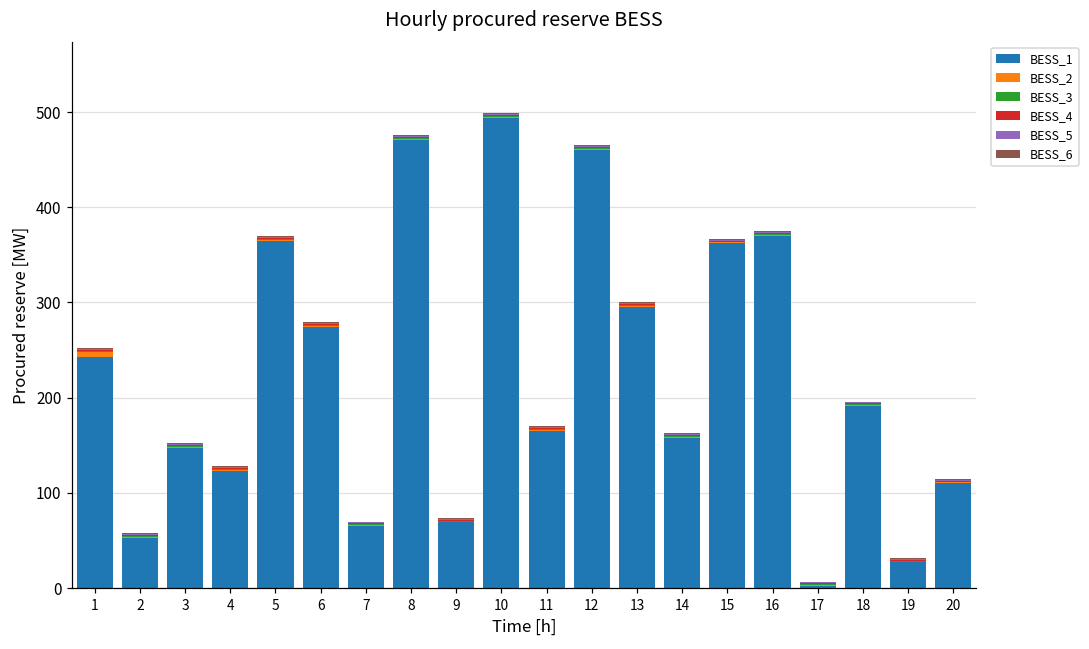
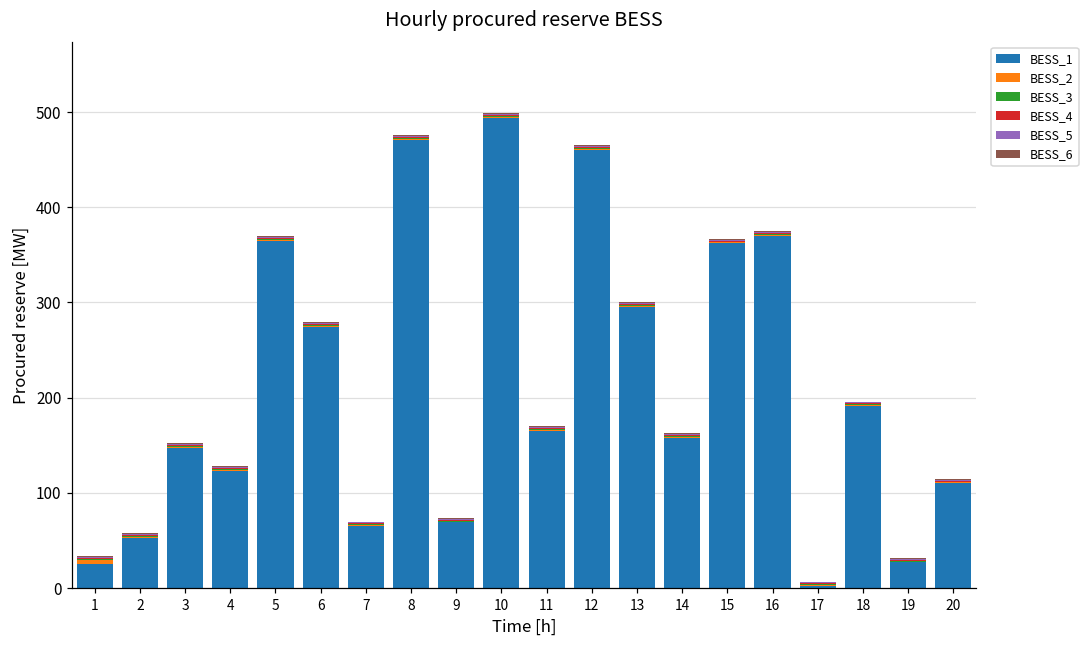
  {
    "BESS_1": {
-     "1": 240,
+     "1": 30,
      "2": 50,
      "3": 150,
      "4": 120,
      "5": 370,
      "6": 270,
      "7": 70,
      "8": 470,
      "9": 70,
      "10": 490,
      "11": 170,
      "12": 460,
      "13": 300,
      "14": 160,
      "15": 360,
      "16": 370,
      "18": 190,
      "19": 30,
      "20": 110
    },
    "BESS_2": {
      "1": 10
    }
  }
